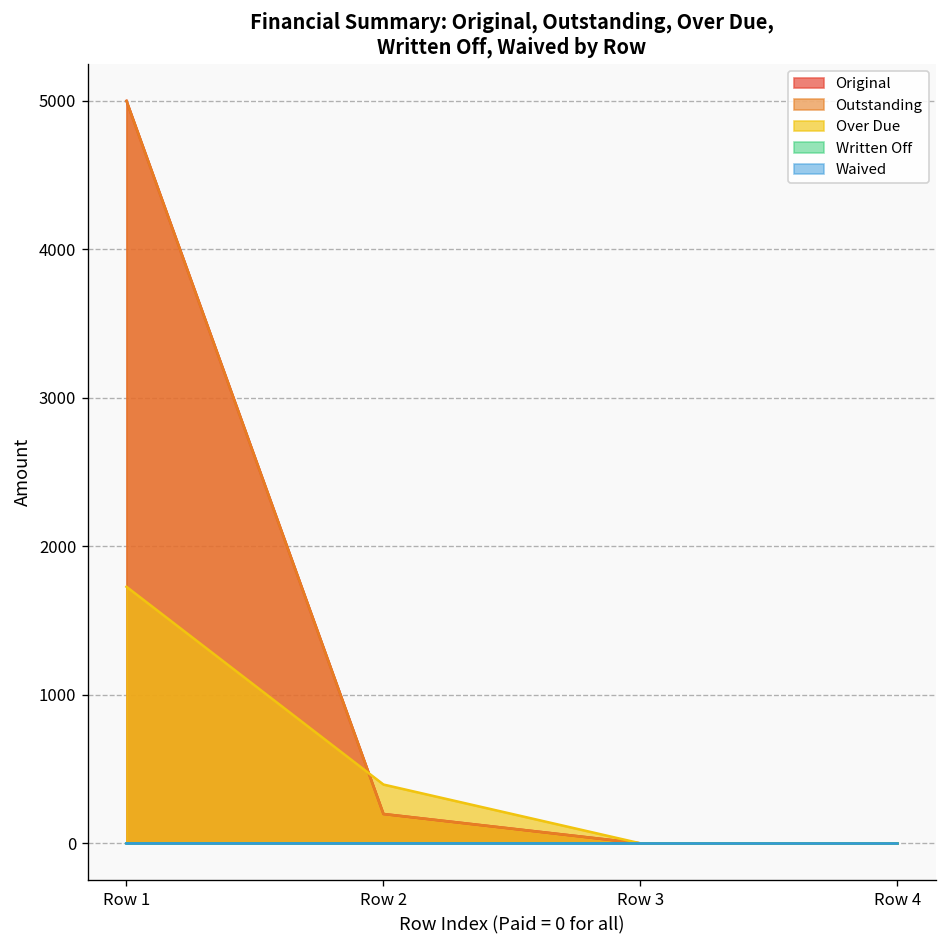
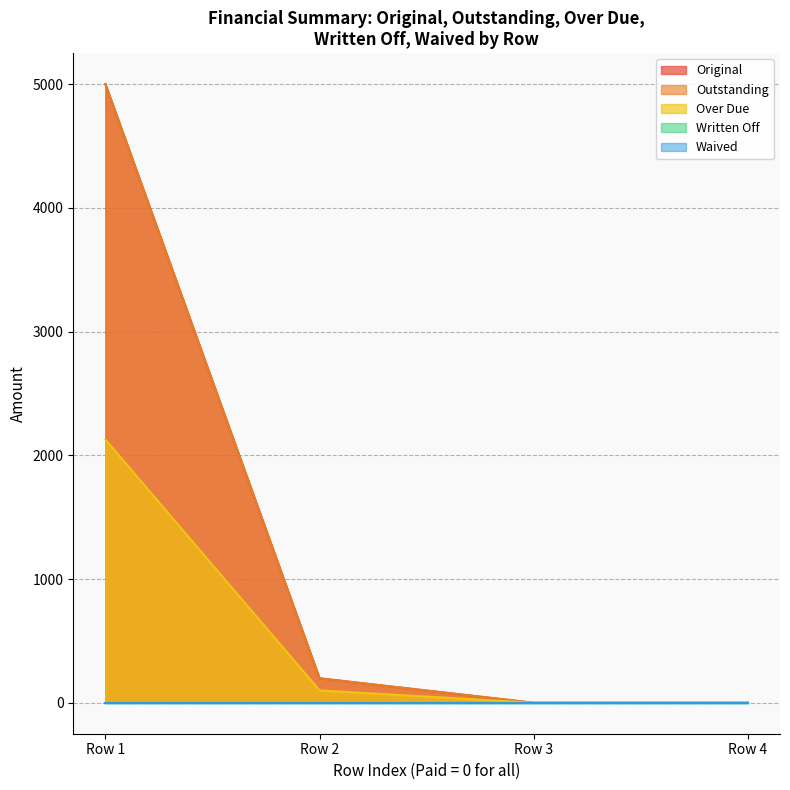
  {
    "Outstanding": {
      "Row 1": 5000,
      "Row 2": 200
    },
    "Over Due": {
-     "Row 1": 1730,
-     "Row 2": 400
+     "Row 1": 2130,
+     "Row 2": 100
    },
    "Waived": {
      "Row 1": 0,
      "Row 2": 0
    }
  }
